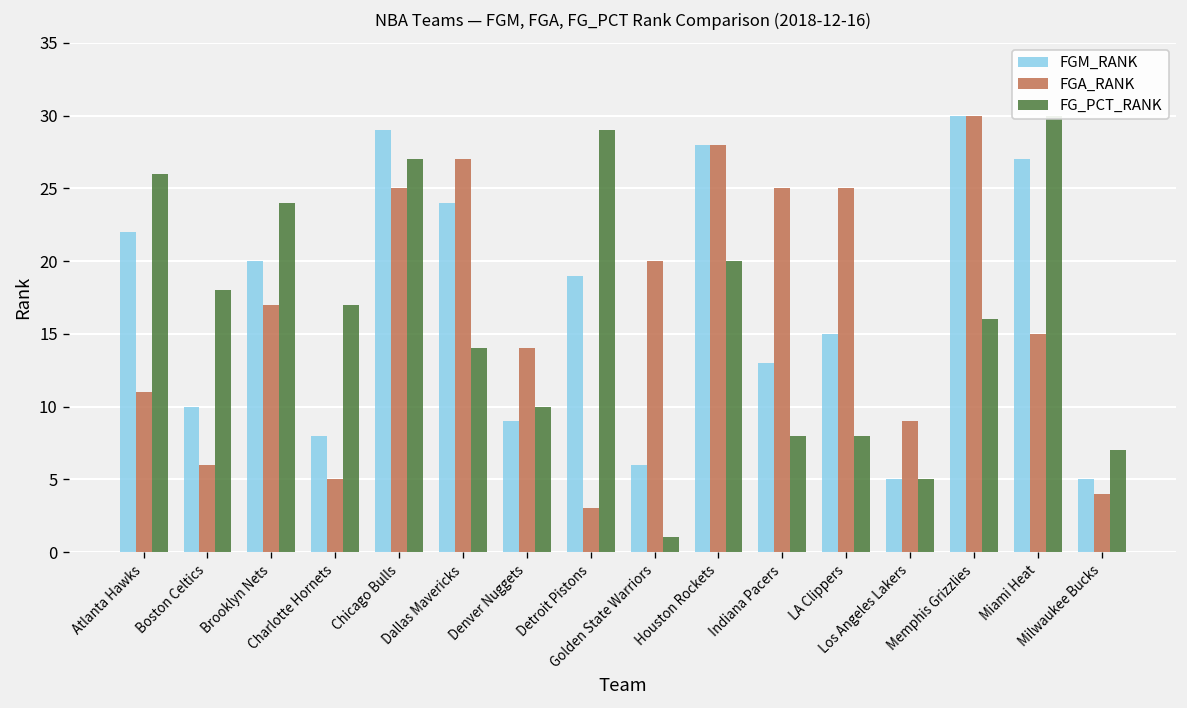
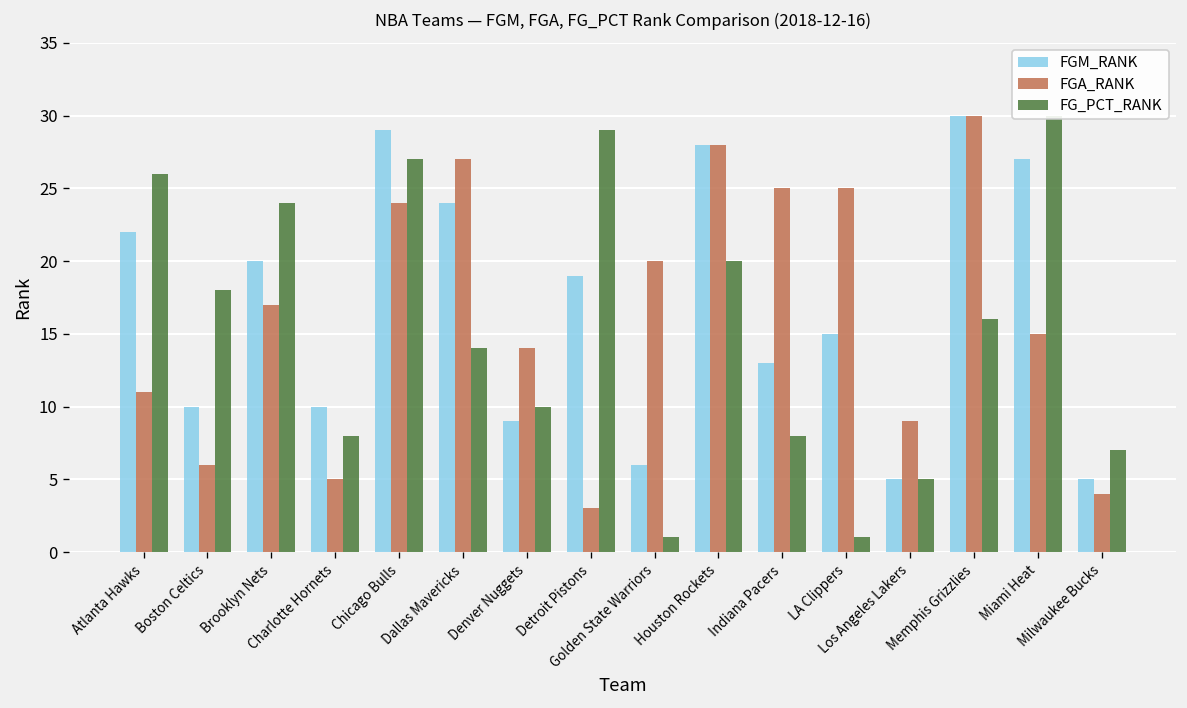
  {
    "FGM_RANK": {
      "Atlanta Hawks": 22,
      "Boston Celtics": 10,
      "Brooklyn Nets": 20,
-     "Charlotte Hornets": 8,
+     "Charlotte Hornets": 10,
      "Chicago Bulls": 29,
      "Dallas Mavericks": 24,
      "Denver Nuggets": 9,
      "Detroit Pistons": 19,
      "Golden State Warriors": 6,
      "Houston Rockets": 28,
      "Indiana Pacers": 13,
      "LA Clippers": 15,
      "Los Angeles Lakers": 5,
      "Memphis Grizzlies": 30,
      "Miami Heat": 27,
      "Milwaukee Bucks": 5
    },
    "FGA_RANK": {
      "Atlanta Hawks": 11,
      "Boston Celtics": 6,
      "Brooklyn Nets": 17,
      "Charlotte Hornets": 5,
-     "Chicago Bulls": 25,
+     "Chicago Bulls": 24,
      "Dallas Mavericks": 27,
      "Denver Nuggets": 14,
      "Detroit Pistons": 3,
      "Golden State Warriors": 20,
      "Houston Rockets": 28,
      "Indiana Pacers": 25,
      "LA Clippers": 25,
      "Los Angeles Lakers": 9,
      "Memphis Grizzlies": 30,
      "Miami Heat": 15,
      "Milwaukee Bucks": 4
    },
    "FG_PCT_RANK": {
      "Atlanta Hawks": 26,
      "Boston Celtics": 18,
      "Brooklyn Nets": 24,
-     "Charlotte Hornets": 17,
+     "Charlotte Hornets": 8,
      "Chicago Bulls": 27,
      "Dallas Mavericks": 14,
      "Denver Nuggets": 10,
      "Detroit Pistons": 29,
      "Golden State Warriors": 1,
      "Houston Rockets": 20,
      "Indiana Pacers": 8,
-     "LA Clippers": 8,
+     "LA Clippers": 1,
      "Los Angeles Lakers": 5,
      "Memphis Grizzlies": 16,
      "Milwaukee Bucks": 7
    }
  }
